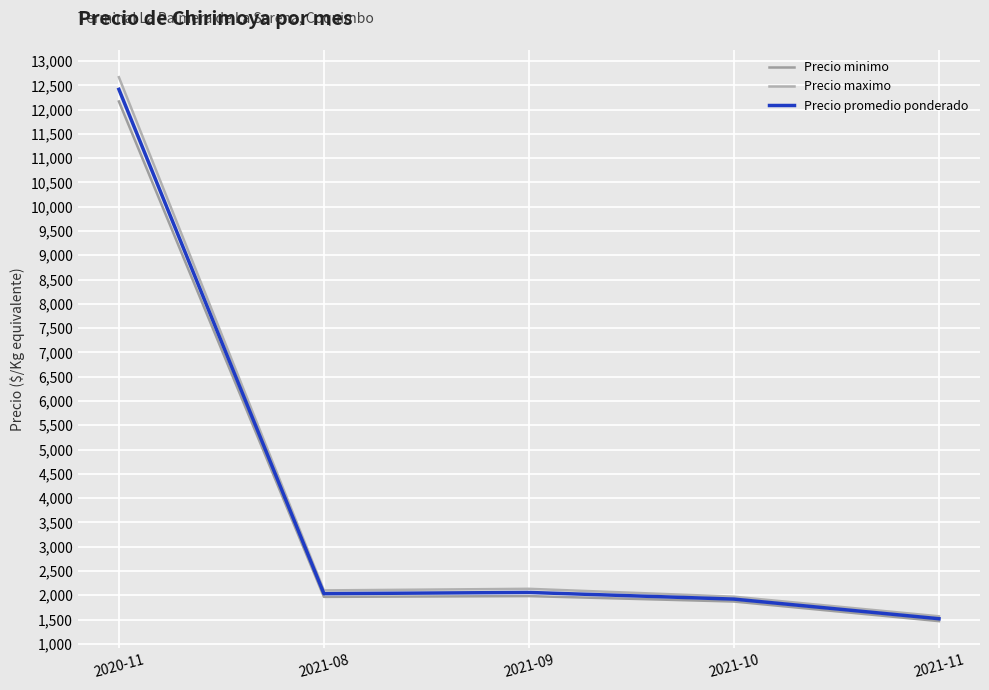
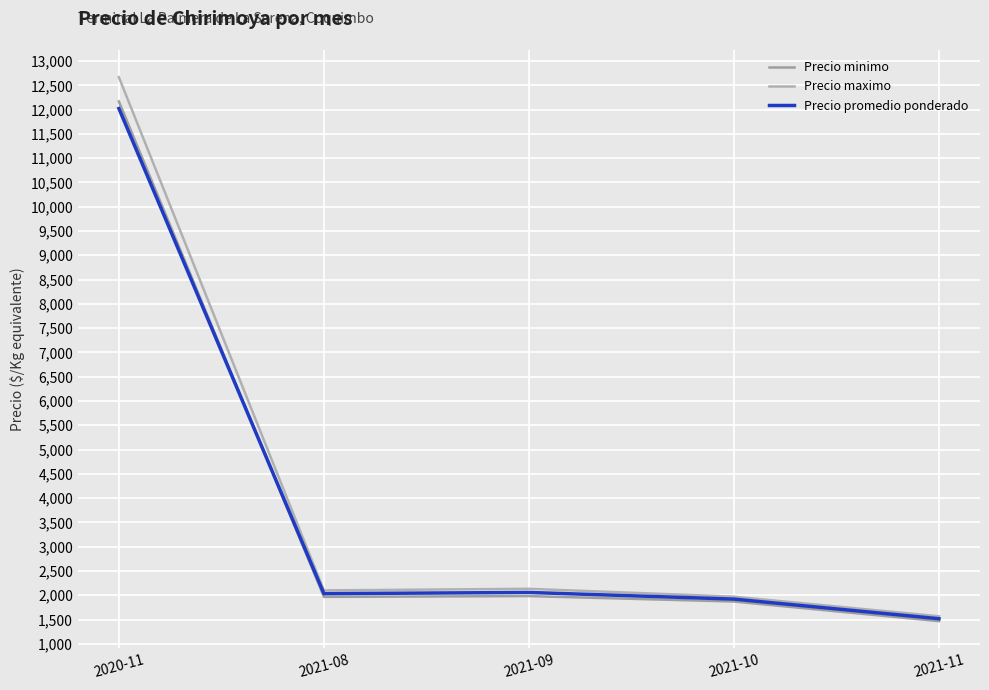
  {
    "Precio promedio ponderado": {
-     "2020-11": "12,400",
+     "2020-11": "12,000",
      "2021-08": "2,000",
      "2021-09": "2,100"
    }
  }
